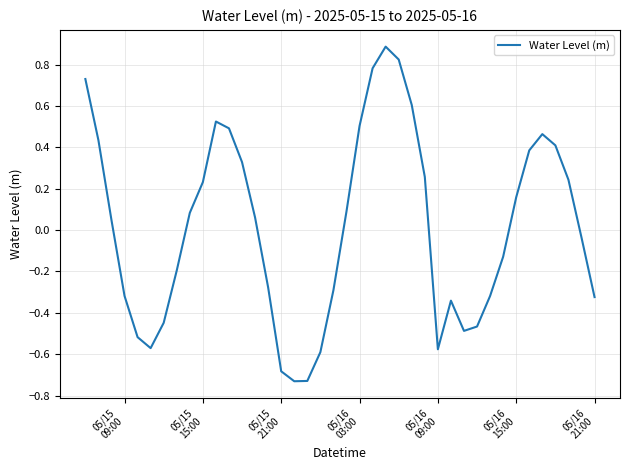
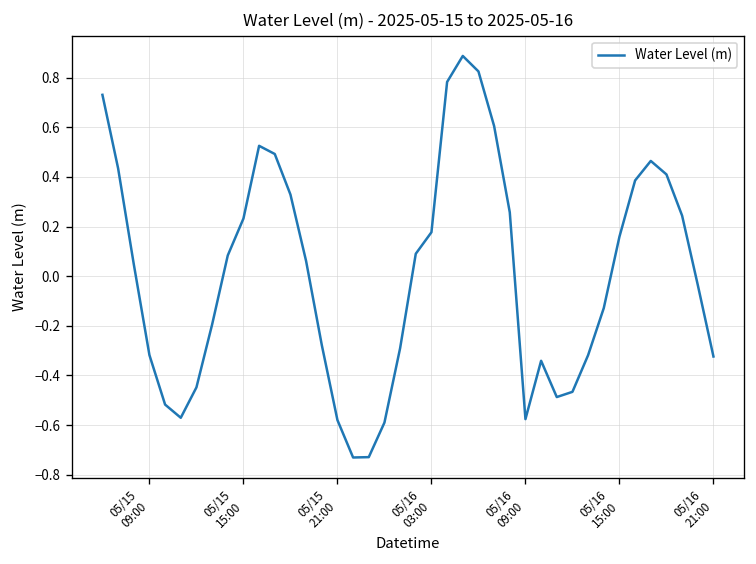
  {
    "05/15 09:00": -0.32,
    "05/15 15:00": 0.23,
-   "05/15 21:00": -0.68,
-   "05/16 03:00": 0.50,
+   "05/15 21:00": -0.58,
+   "05/16 03:00": 0.18,
    "05/16 09:00": -0.58,
    "05/16 15:00": 0.16,
    "05/16 21:00": -0.32
  }
